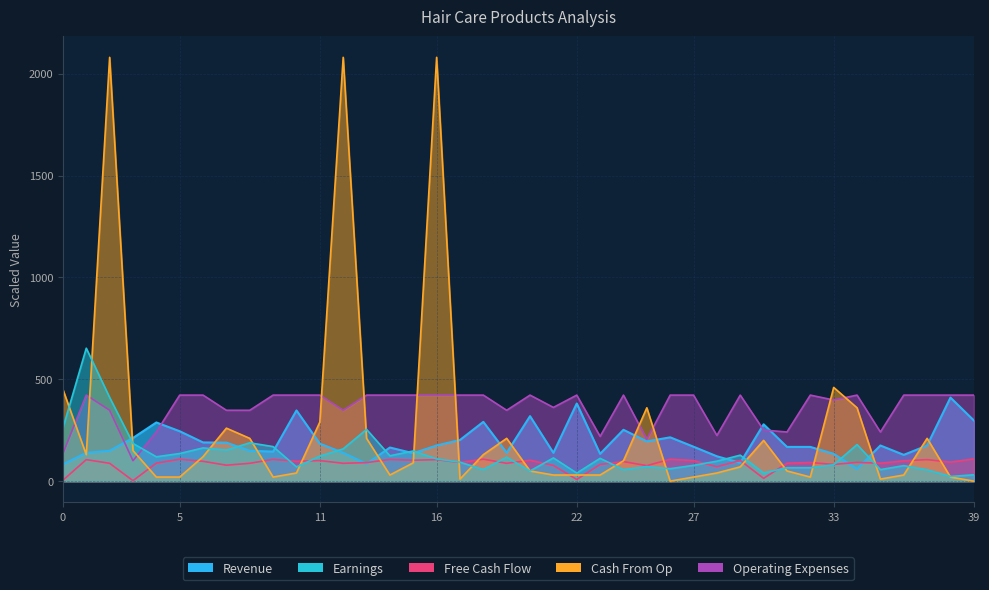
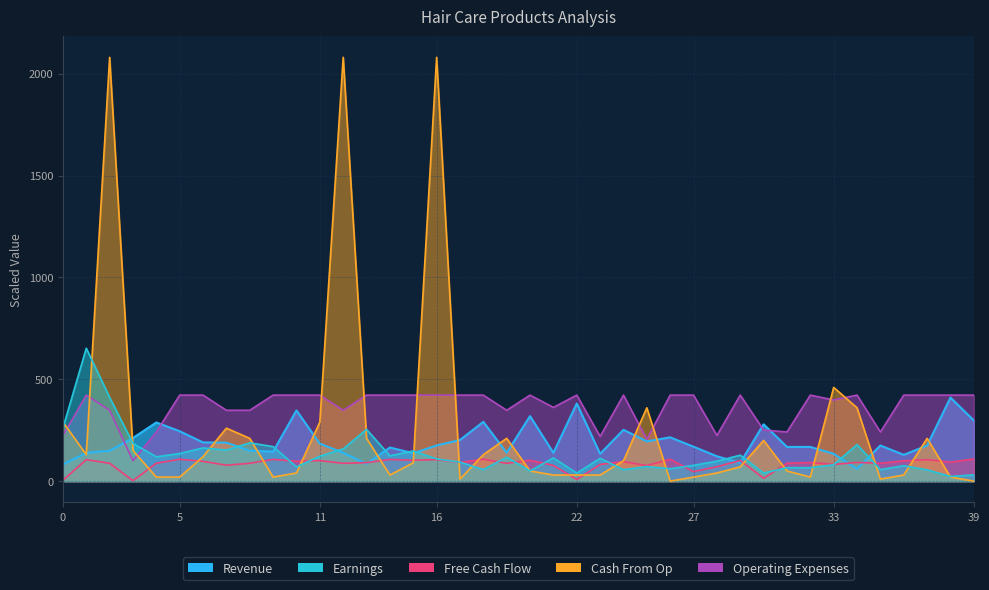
  {
    "Operating Expenses": {
-     "0": 140,
+     "0": 220,
      "5": 420,
      "11": 420,
      "16": 420,
      "22": 420,
      "27": 420,
      "33": 400,
      "39": 420
    },
    "Free Cash Flow": {
      "0": 0,
      "5": 110,
      "11": 100,
      "22": 10,
-     "27": 100,
+     "27": 50,
      "39": 110
    },
    "Cash From Op": {
-     "0": 450,
+     "0": 290,
      "5": 20,
      "11": 290,
      "16": 2080,
      "27": 20,
      "33": 460,
      "39": 0
    }
  }
